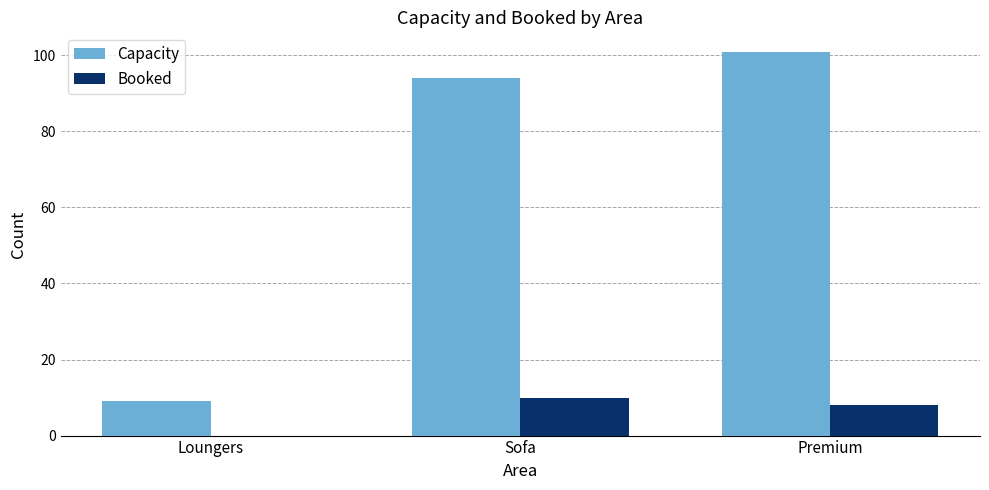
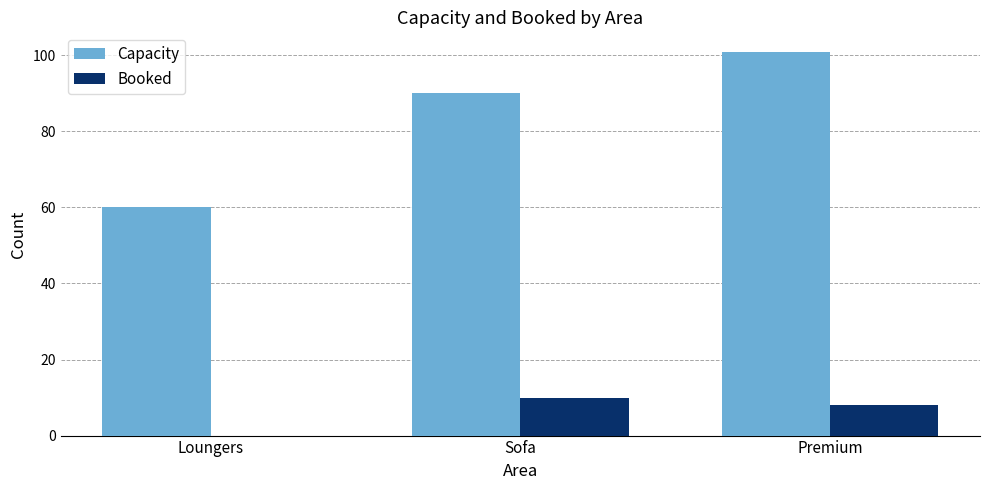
  {
    "Capacity": {
-     "Loungers": 9,
-     "Sofa": 94,
+     "Loungers": 60,
+     "Sofa": 90,
      "Premium": 101
    },
    "Booked": {
      "Loungers": 0,
      "Sofa": 10,
      "Premium": 8
    }
  }
